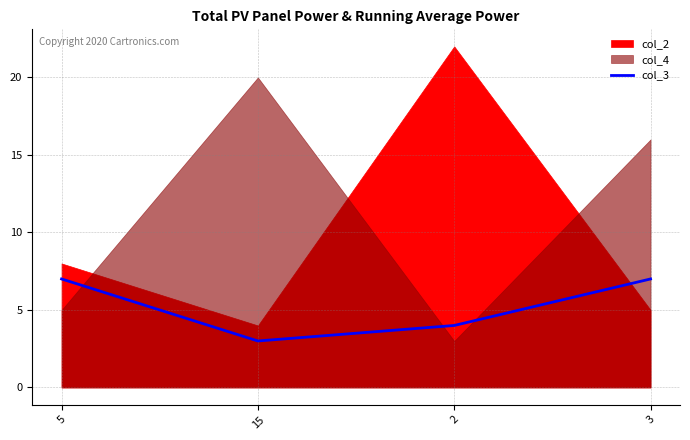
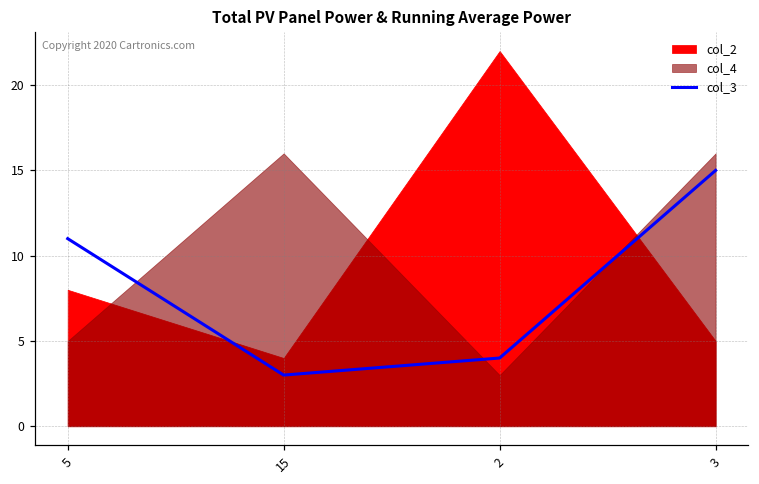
  {
    "col_3": {
-     "5": 7,
+     "5": 11,
      "15": 3,
      "2": 4,
-     "3": 7
+     "3": 15
    },
    "col_2": {
      "5": 8,
      "15": 4,
      "2": 22,
      "3": 5
    },
    "col_4": {
      "5": 5,
-     "15": 20,
+     "15": 16,
      "2": 3,
      "3": 16
    }
  }
